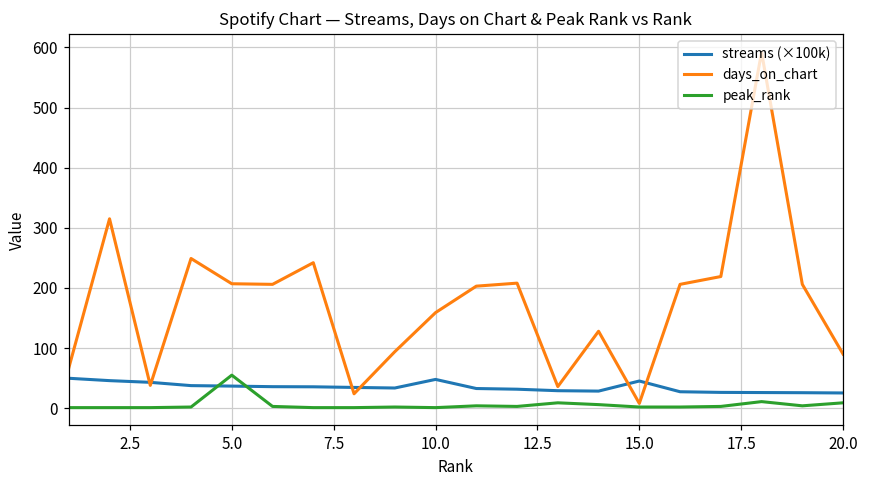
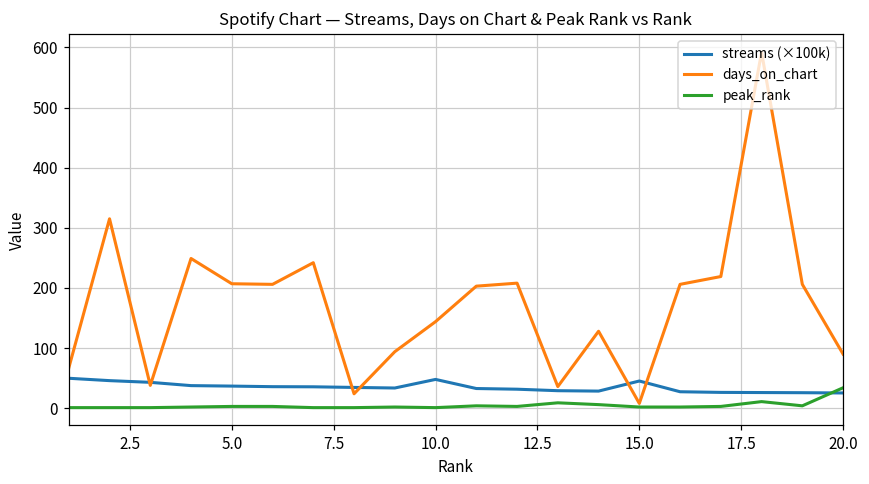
  {
    "streams (×100k)": {
      "5.0": 40,
      "10.0": 50,
      "15.0": 50,
      "20.0": 30
    },
    "days_on_chart": {
      "5.0": 210,
-     "10.0": 160,
+     "10.0": 140,
      "15.0": 10,
      "20.0": 90
    },
    "peak_rank": {
-     "5.0": 60,
+     "5.0": 0,
      "10.0": 0,
      "15.0": 0,
-     "20.0": 10
+     "20.0": 30
    }
  }
